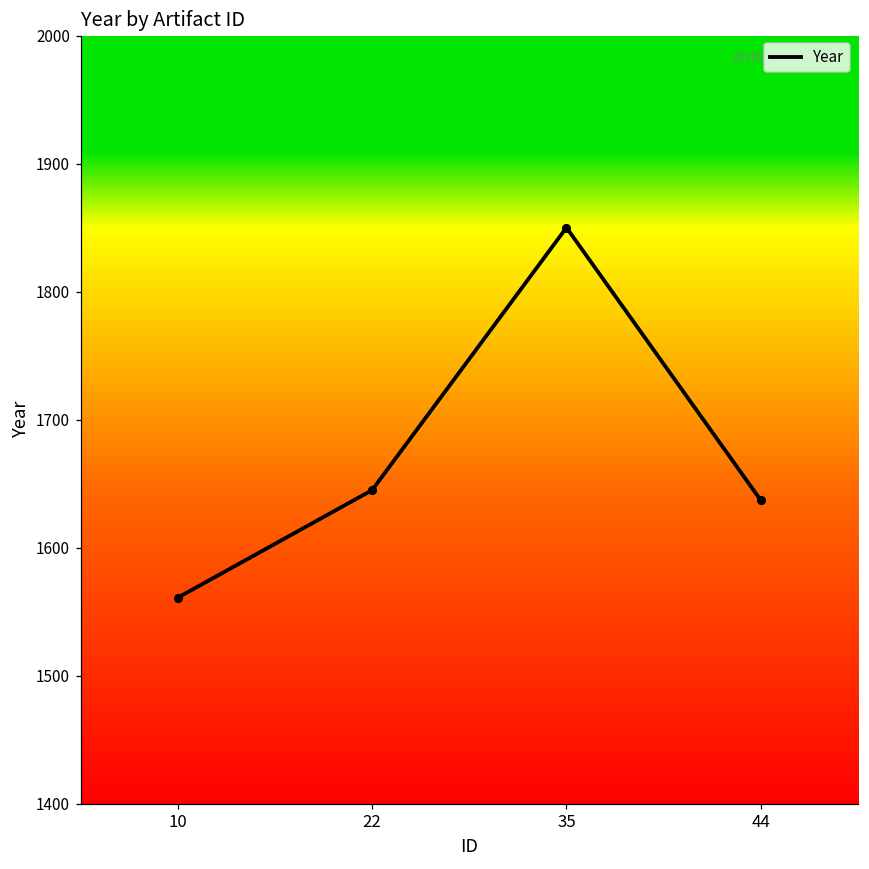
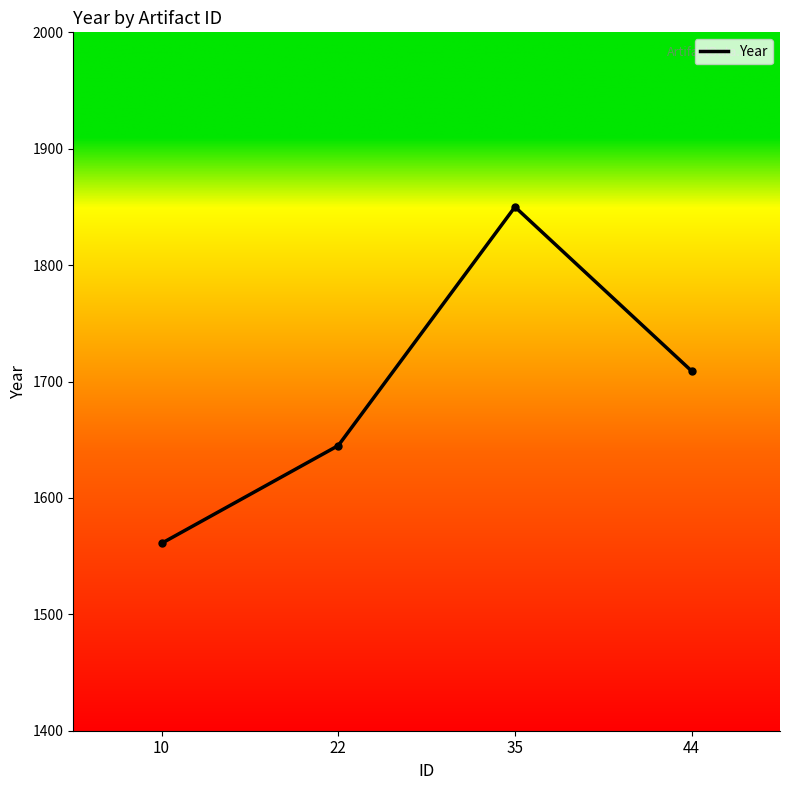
  {
    "10": 1561,
    "22": 1645,
    "35": 1850,
-   "44": 1637
+   "44": 1709
  }
